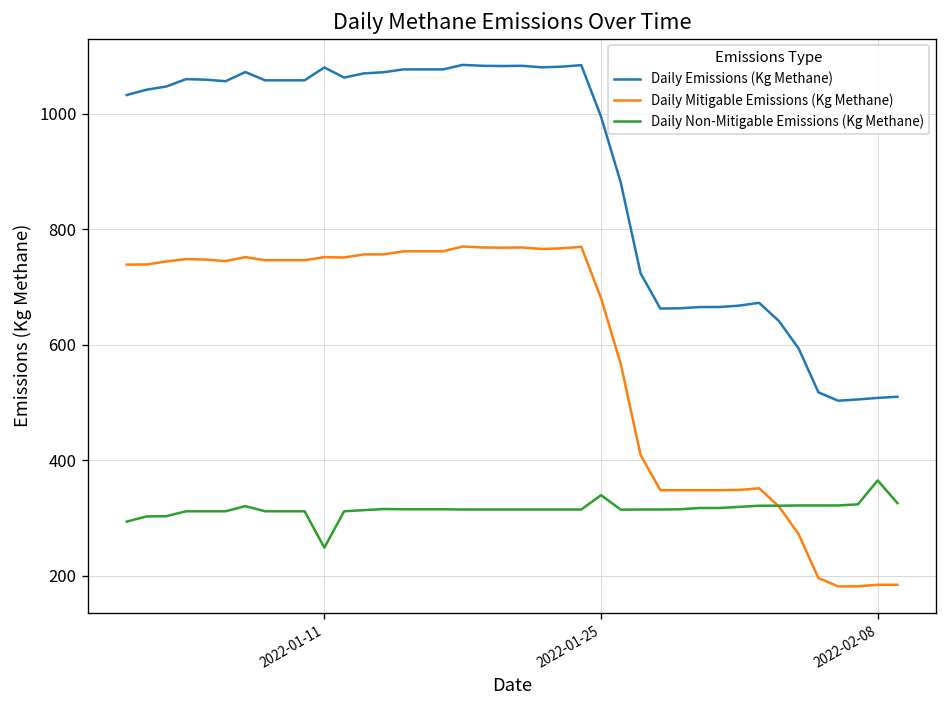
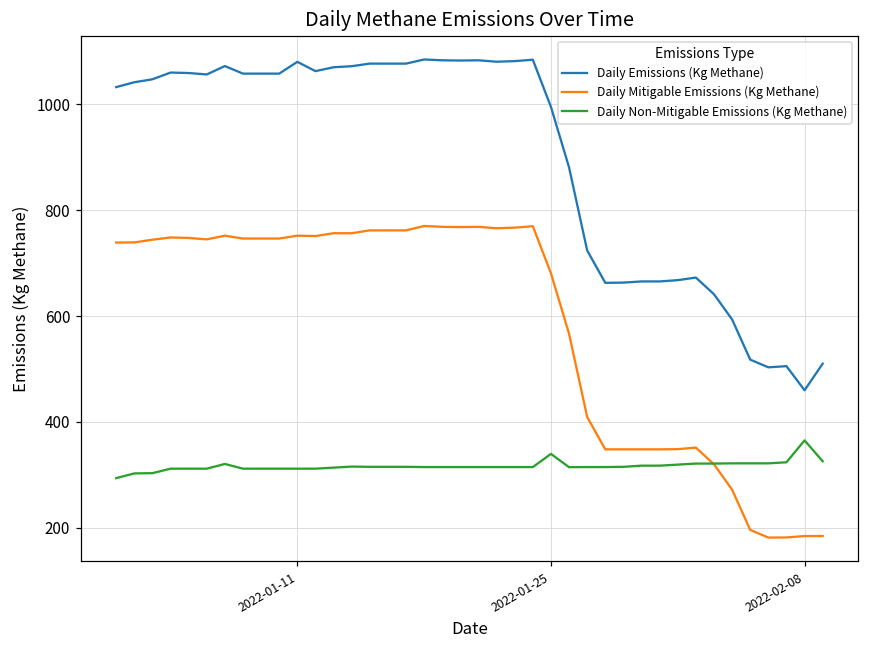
  {
    "Daily Emissions (Kg Methane)": {
      "2022-01-11": 1080,
      "2022-01-25": 1000,
-     "2022-02-08": 510
+     "2022-02-08": 460
    },
    "Daily Mitigable Emissions (Kg Methane)": {
      "2022-01-11": 750,
      "2022-01-25": 680,
      "2022-02-08": 180
    },
    "Daily Non-Mitigable Emissions (Kg Methane)": {
-     "2022-01-11": 250,
+     "2022-01-11": 310,
      "2022-01-25": 340,
      "2022-02-08": 370
    }
  }
